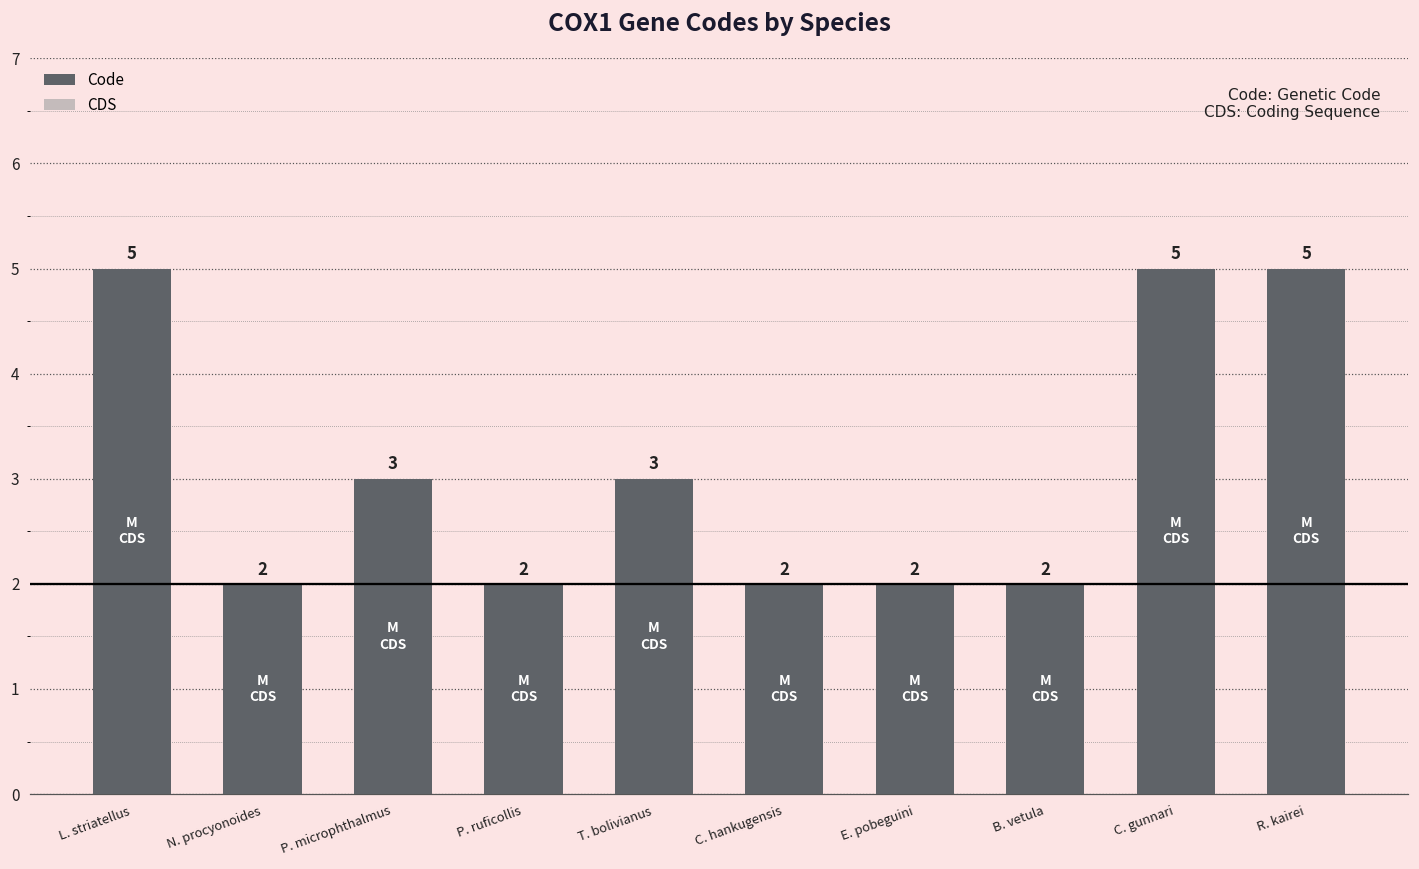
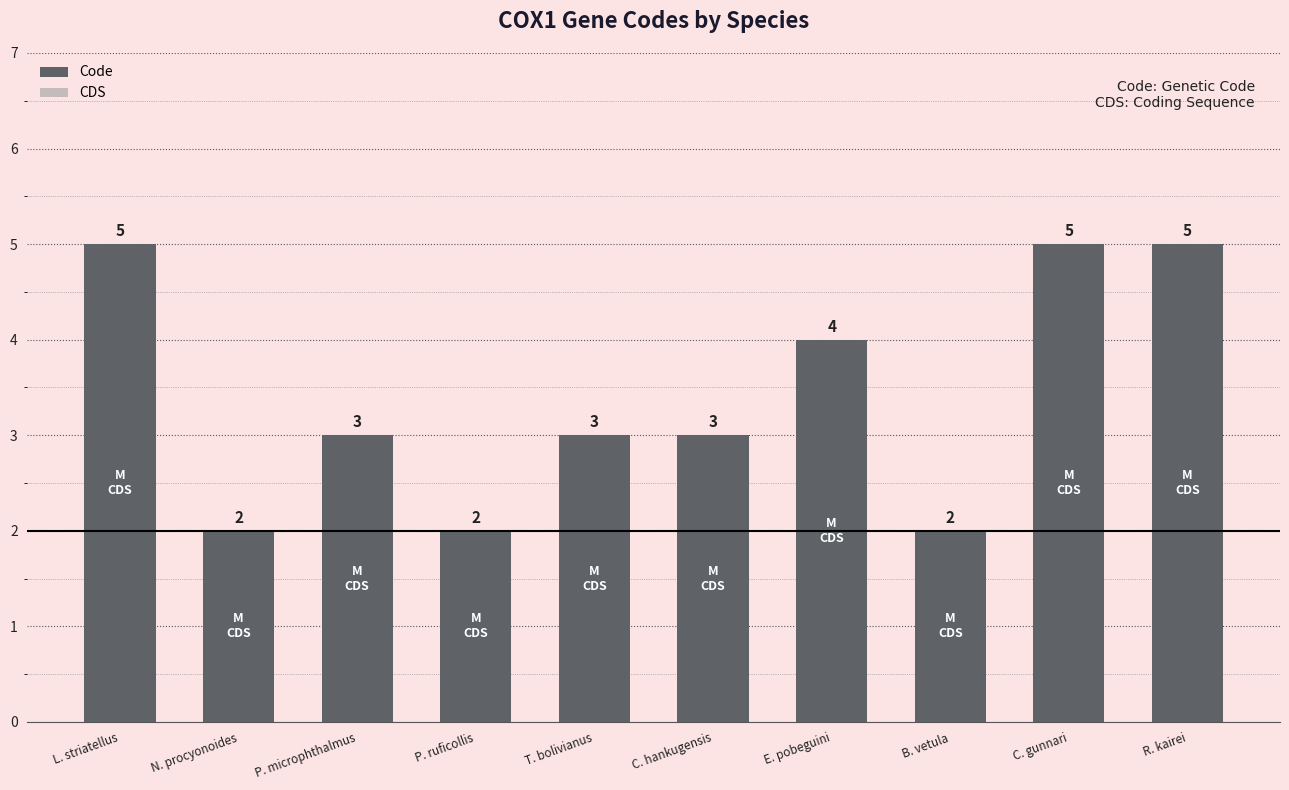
  {
    "Code": {
      "L. striatellus": 5,
      "N. procyonoides": 2,
      "P. microphthalmus": 3,
      "P. ruficollis": 2,
      "T. bolivianus": 3,
-     "C. hankugensis": 2,
-     "E. pobeguini": 2,
+     "C. hankugensis": 3,
+     "E. pobeguini": 4,
      "B. vetula": 2,
      "C. gunnari": 5,
      "R. kairei": 5
    },
    "CDS": {
      "L. striatellus": 0.0,
      "N. procyonoides": 0.0,
      "P. microphthalmus": 0.0,
      "P. ruficollis": 0.0,
      "T. bolivianus": 0.0,
      "C. hankugensis": 0.0,
      "E. pobeguini": 0.0,
      "B. vetula": 0.0,
      "C. gunnari": 0.0,
      "R. kairei": 0.0
    }
  }
